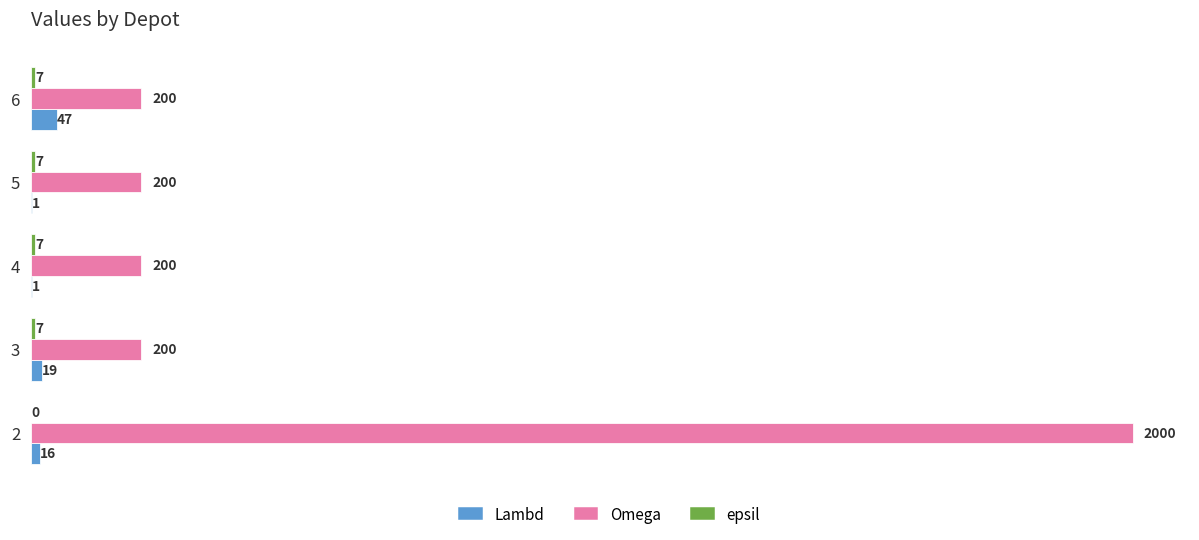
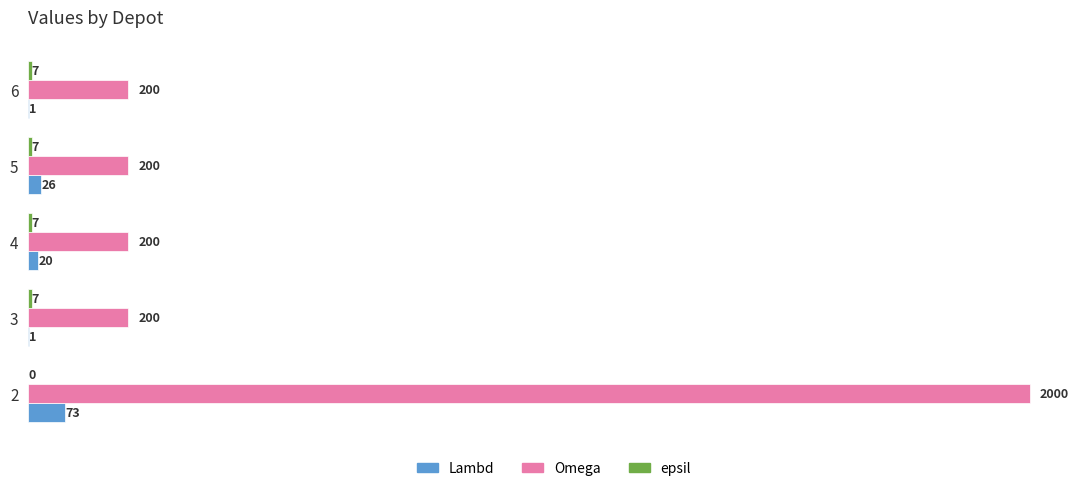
  {
    "Lambd": {
-     "6": 47,
-     "5": 1,
-     "4": 1,
-     "3": 19,
-     "2": 16
+     "6": 1,
+     "5": 26,
+     "4": 20,
+     "3": 1,
+     "2": 73
    },
    "Omega": {
      "6": 200,
      "5": 200,
      "4": 200,
      "3": 200,
      "2": 2000
    },
    "epsil": {
      "6": 7,
      "5": 7,
      "4": 7,
      "3": 7,
      "2": 0
    }
  }
